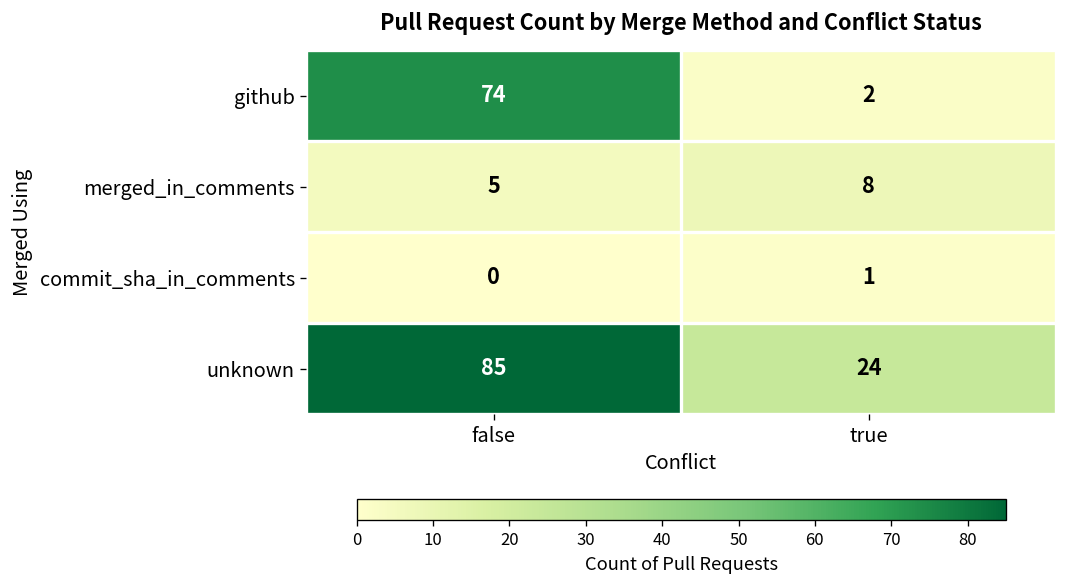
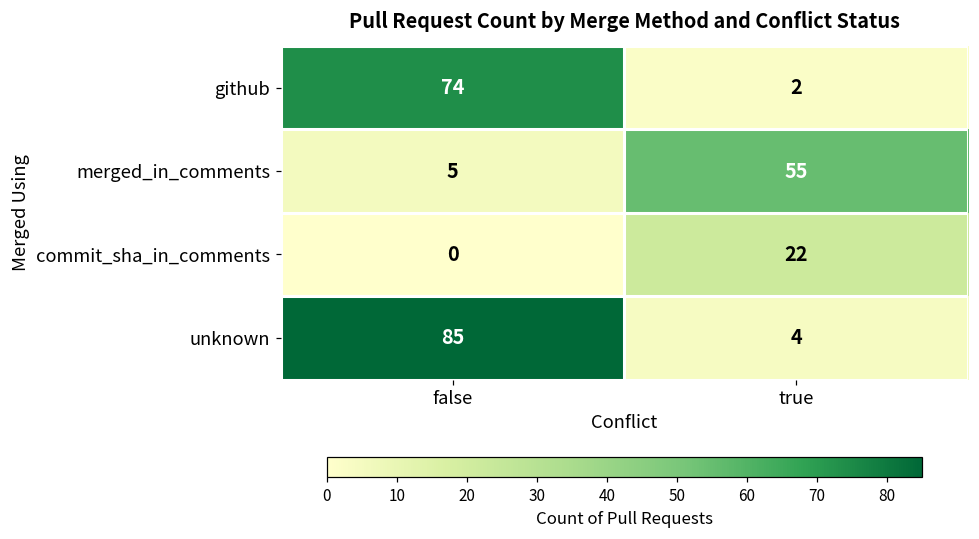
  {
    "github": {
      "false": 74,
      "true": 2
    },
    "merged_in_comments": {
      "false": 5,
-     "true": 8
+     "true": 55
    },
    "commit_sha_in_comments": {
      "false": 0,
-     "true": 1
+     "true": 22
    },
    "unknown": {
      "false": 85,
-     "true": 24
+     "true": 4
    }
  }
